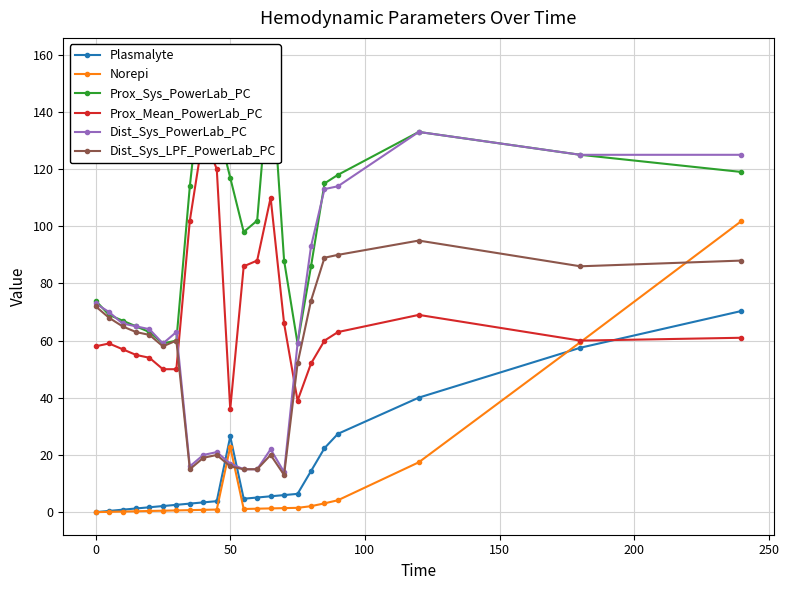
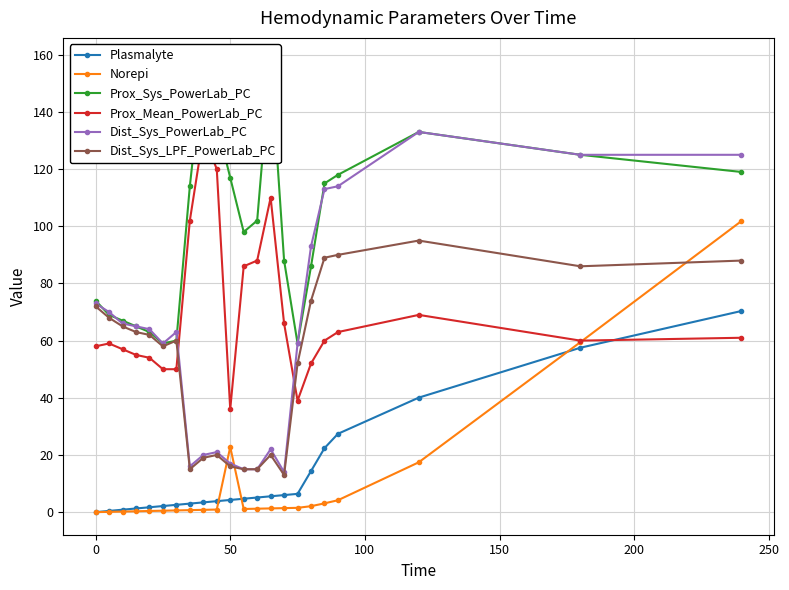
  {
    "Plasmalyte": {
-     "50": 26
+     "50": 4
    },
    "Norepi": {
      "50": 23
    },
    "Prox_Sys_PowerLab_PC": {
      "0": 74,
      "50": 117
    },
    "Prox_Mean_PowerLab_PC": {
      "0": 58,
      "50": 36
    },
    "Dist_Sys_PowerLab_PC": {
      "0": 73,
      "50": 17
    },
    "Dist_Sys_LPF_PowerLab_PC": {
      "0": 72,
      "50": 16
    }
  }
